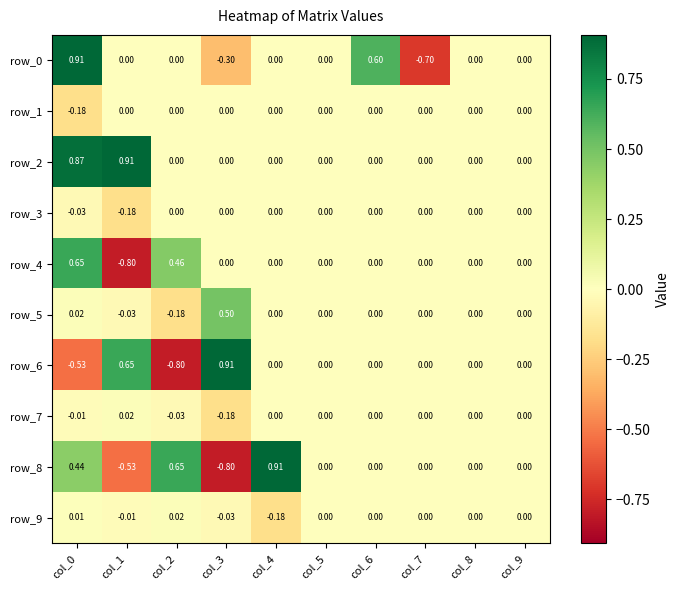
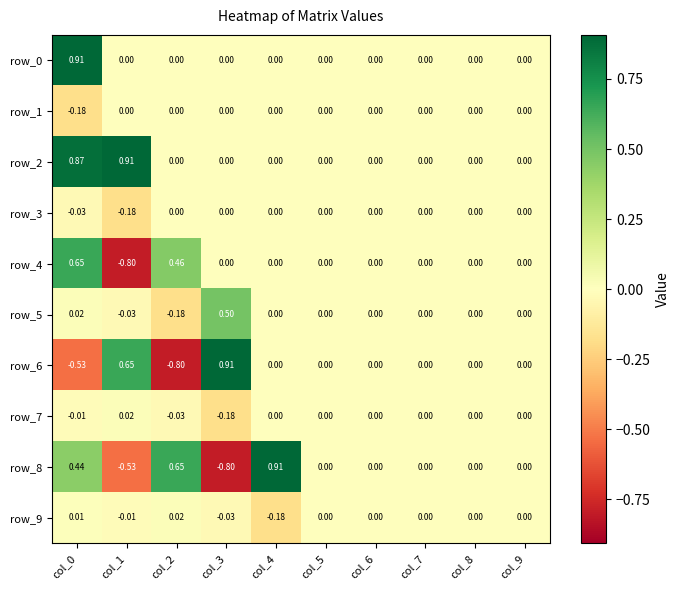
  {
    "row_0": {
      "col_0": 0.91,
      "col_1": 0.00,
      "col_2": 0.00,
-     "col_3": -0.30,
+     "col_3": 0.00,
      "col_4": 0.00,
      "col_5": 0.00,
-     "col_6": 0.60,
-     "col_7": -0.70,
+     "col_6": 0.00,
+     "col_7": 0.00,
      "col_8": 0.00,
      "col_9": 0.00
    },
    "row_1": {
      "col_0": -0.18,
      "col_1": 0.00,
      "col_2": 0.00,
      "col_3": 0.00,
      "col_4": 0.00,
      "col_5": 0.00,
      "col_6": 0.00,
      "col_7": 0.00,
      "col_8": 0.00,
      "col_9": 0.00
    },
    "row_2": {
      "col_0": 0.87,
      "col_1": 0.91,
      "col_2": 0.00,
      "col_3": 0.00,
      "col_4": 0.00,
      "col_5": 0.00,
      "col_6": 0.00,
      "col_7": 0.00,
      "col_8": 0.00,
      "col_9": 0.00
    },
    "row_3": {
      "col_0": -0.03,
      "col_1": -0.18,
      "col_2": 0.00,
      "col_3": 0.00,
      "col_4": 0.00,
      "col_5": 0.00,
      "col_6": 0.00,
      "col_7": 0.00,
      "col_8": 0.00,
      "col_9": 0.00
    },
    "row_4": {
      "col_0": 0.65,
      "col_1": -0.80,
      "col_2": 0.46,
      "col_3": 0.00,
      "col_4": 0.00,
      "col_5": 0.00,
      "col_6": 0.00,
      "col_7": 0.00,
      "col_8": 0.00,
      "col_9": 0.00
    },
    "row_5": {
      "col_0": 0.02,
      "col_1": -0.03,
      "col_2": -0.18,
      "col_3": 0.50,
      "col_4": 0.00,
      "col_5": 0.00,
      "col_6": 0.00,
      "col_7": 0.00,
      "col_8": 0.00,
      "col_9": 0.00
    },
    "row_6": {
      "col_0": -0.53,
      "col_1": 0.65,
      "col_2": -0.80,
      "col_3": 0.91,
      "col_4": 0.00,
      "col_5": 0.00,
      "col_6": 0.00,
      "col_7": 0.00,
      "col_8": 0.00,
      "col_9": 0.00
    },
    "row_7": {
      "col_0": -0.01,
      "col_1": 0.02,
      "col_2": -0.03,
      "col_3": -0.18,
      "col_4": 0.00,
      "col_5": 0.00,
      "col_6": 0.00,
      "col_7": 0.00,
      "col_8": 0.00,
      "col_9": 0.00
    },
    "row_8": {
      "col_0": 0.44,
      "col_1": -0.53,
      "col_2": 0.65,
      "col_3": -0.80,
      "col_4": 0.91,
      "col_5": 0.00,
      "col_6": 0.00,
      "col_7": 0.00,
      "col_8": 0.00,
      "col_9": 0.00
    },
    "row_9": {
      "col_0": 0.01,
      "col_1": -0.01,
      "col_2": 0.02,
      "col_3": -0.03,
      "col_4": -0.18,
      "col_5": 0.00,
      "col_6": 0.00,
      "col_7": 0.00,
      "col_8": 0.00,
      "col_9": 0.00
    }
  }
